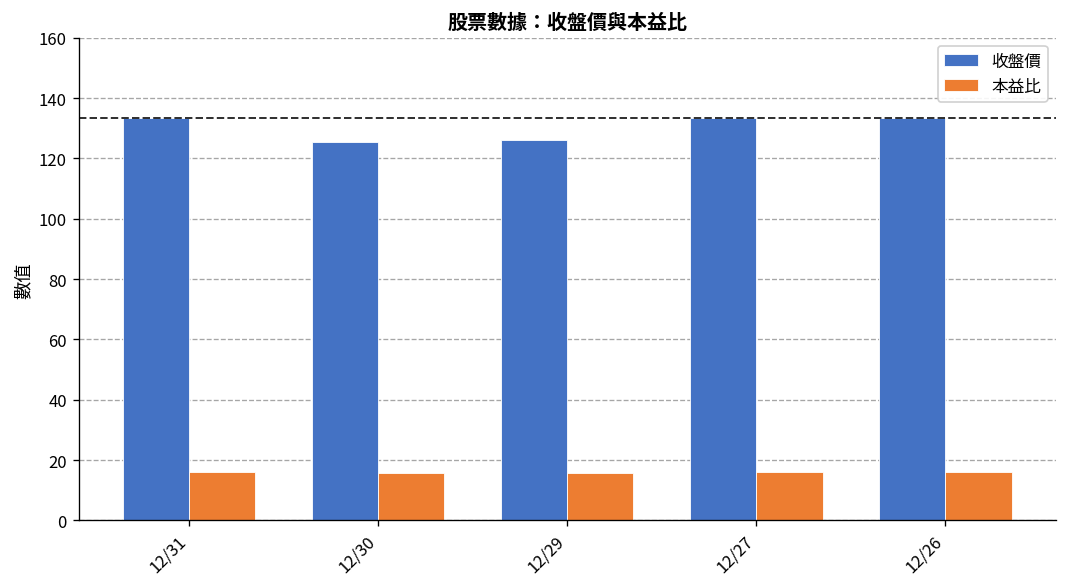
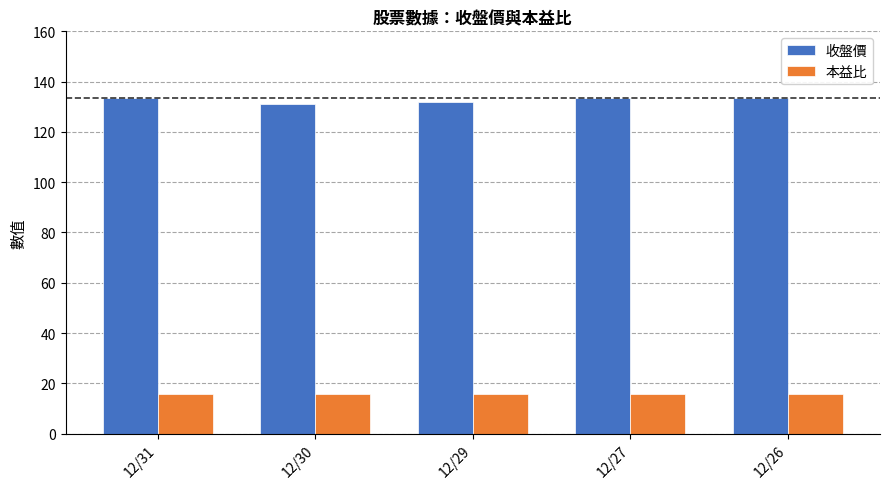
  {
    "收盤價": {
      "12/31": 134,
-     "12/30": 125,
-     "12/29": 126,
+     "12/30": 131,
+     "12/29": 132,
      "12/27": 134,
      "12/26": 134
    },
    "本益比": {
      "12/31": 16,
      "12/30": 16,
      "12/29": 16,
      "12/27": 16,
      "12/26": 16
    }
  }
